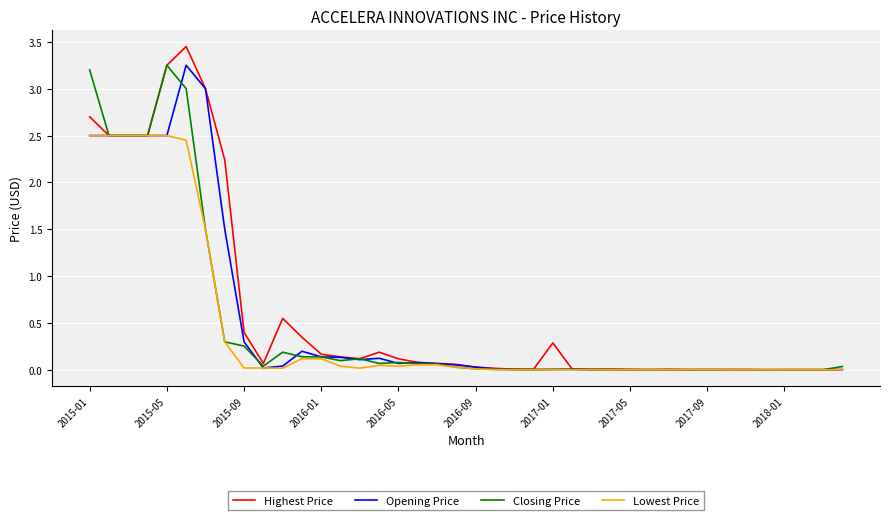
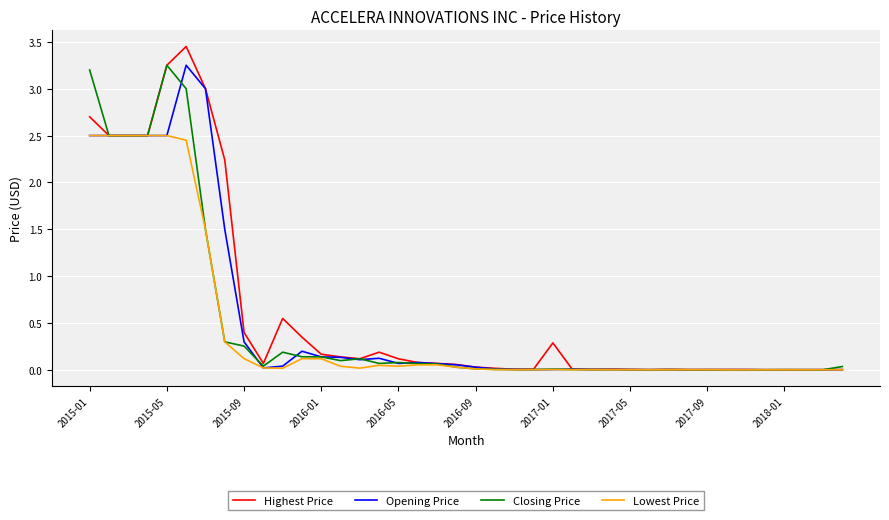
  {
    "Highest Price": {
      "2015-01": 2.7,
      "2015-09": 0.4,
      "2016-01": 0.2,
      "2016-05": 0.1,
      "2017-01": 0.3
    },
    "Opening Price": {
      "2015-09": 0.3
    },
    "Closing Price": {
      "2015-01": 3.2,
      "2015-09": 0.3
    },
    "Lowest Price": {
-     "2015-09": 0.0,
+     "2015-09": 0.1,
      "2016-05": 0.0
    }
  }
